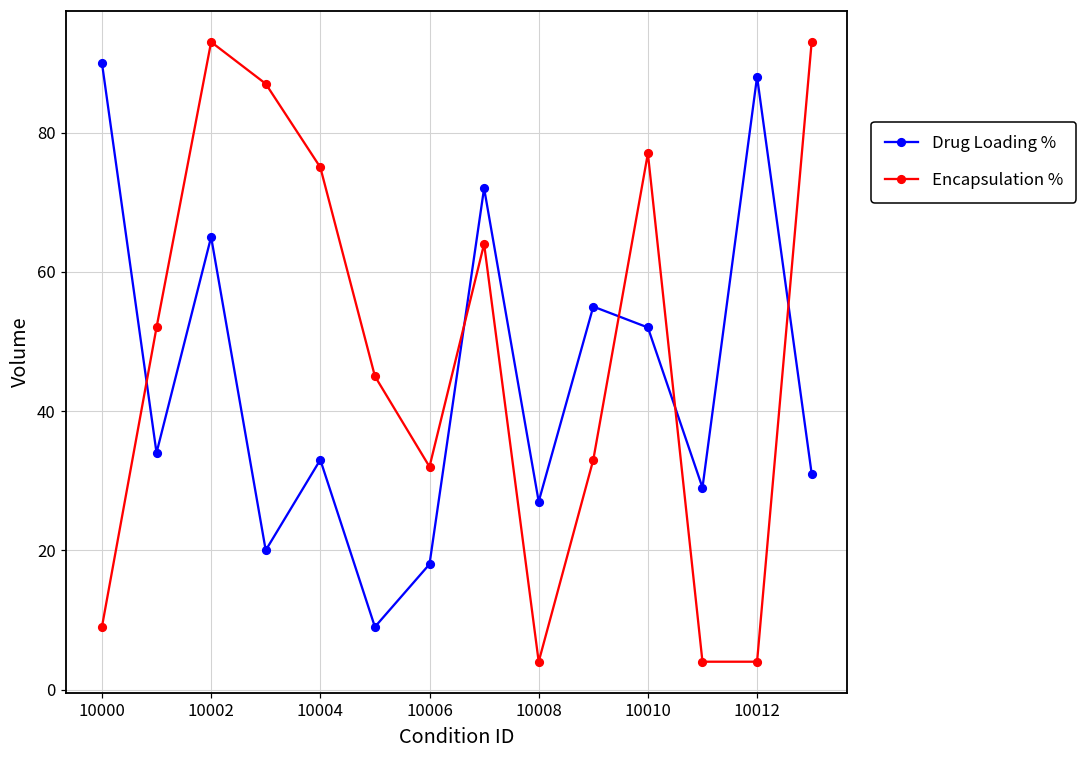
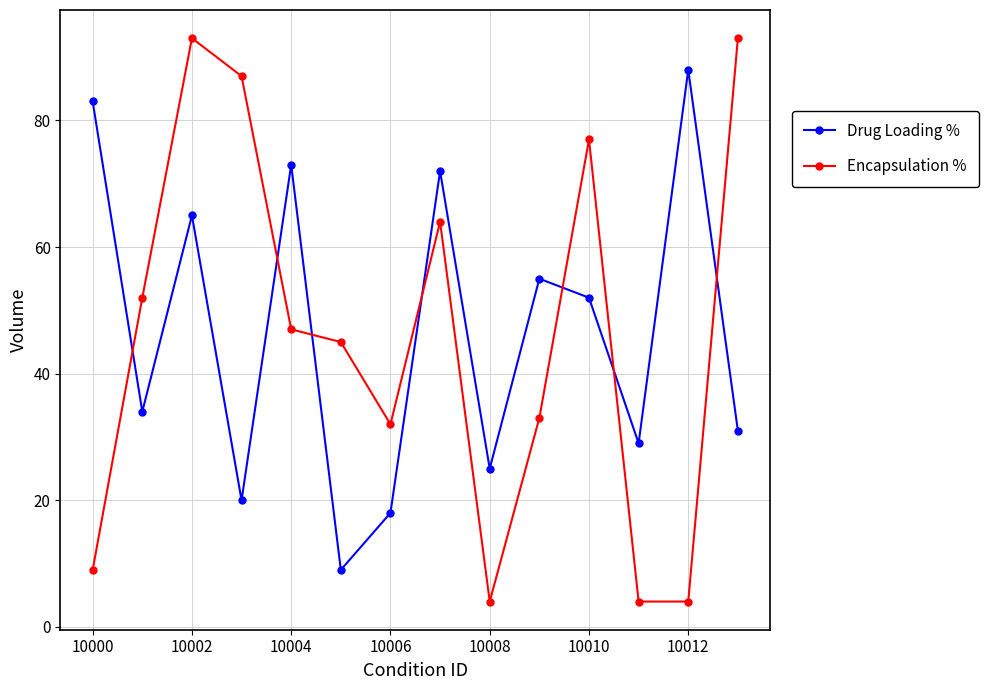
  {
    "Drug Loading %": {
-     "10000": 90,
+     "10000": 83,
      "10002": 65,
-     "10004": 33,
+     "10004": 73,
      "10006": 18,
-     "10008": 27,
+     "10008": 25,
      "10010": 52,
      "10012": 88
    },
    "Encapsulation %": {
      "10000": 9,
      "10002": 93,
-     "10004": 75,
+     "10004": 47,
      "10006": 32,
      "10008": 4,
      "10010": 77,
      "10012": 4
    }
  }
